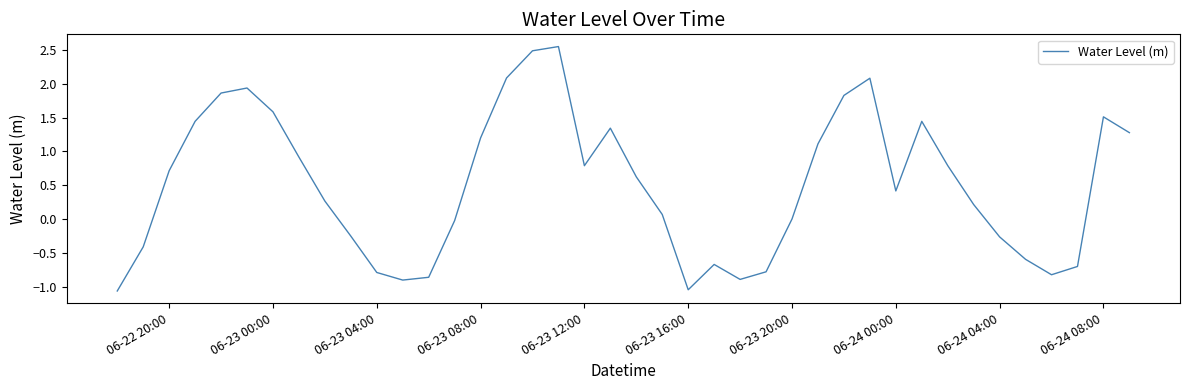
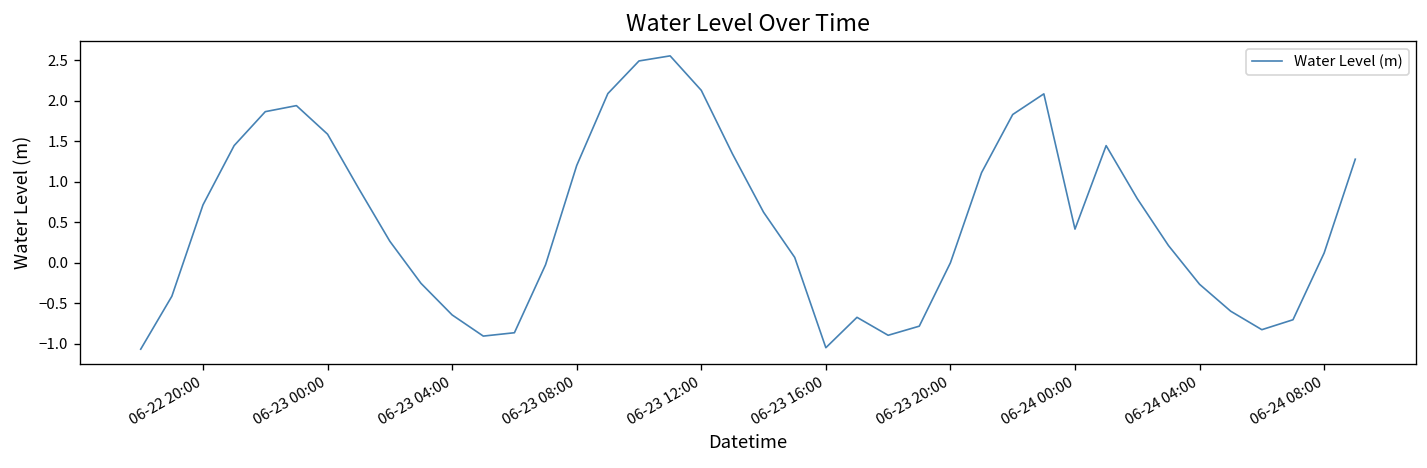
  {
    "06-22 20:00": 0.7,
    "06-23 00:00": 1.6,
-   "06-23 04:00": -0.8,
+   "06-23 04:00": -0.6,
    "06-23 08:00": 1.2,
-   "06-23 12:00": 0.8,
+   "06-23 12:00": 2.1,
    "06-23 16:00": -1.0,
    "06-23 20:00": 0.0,
    "06-24 00:00": 0.4,
    "06-24 04:00": -0.3,
-   "06-24 08:00": 1.5
+   "06-24 08:00": 0.1
  }
